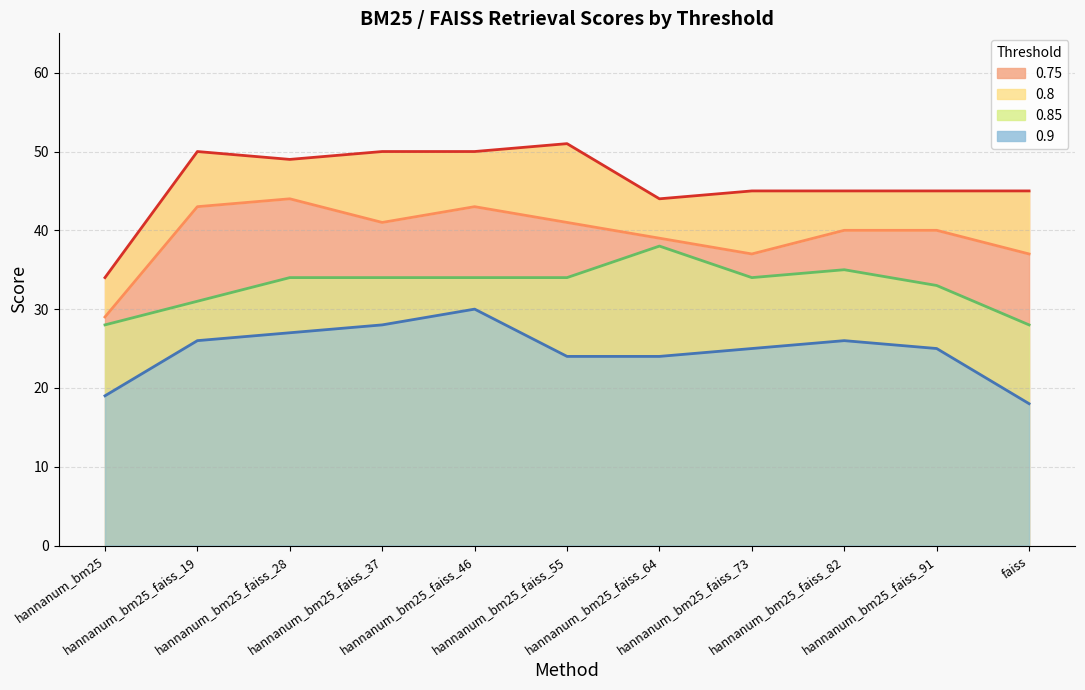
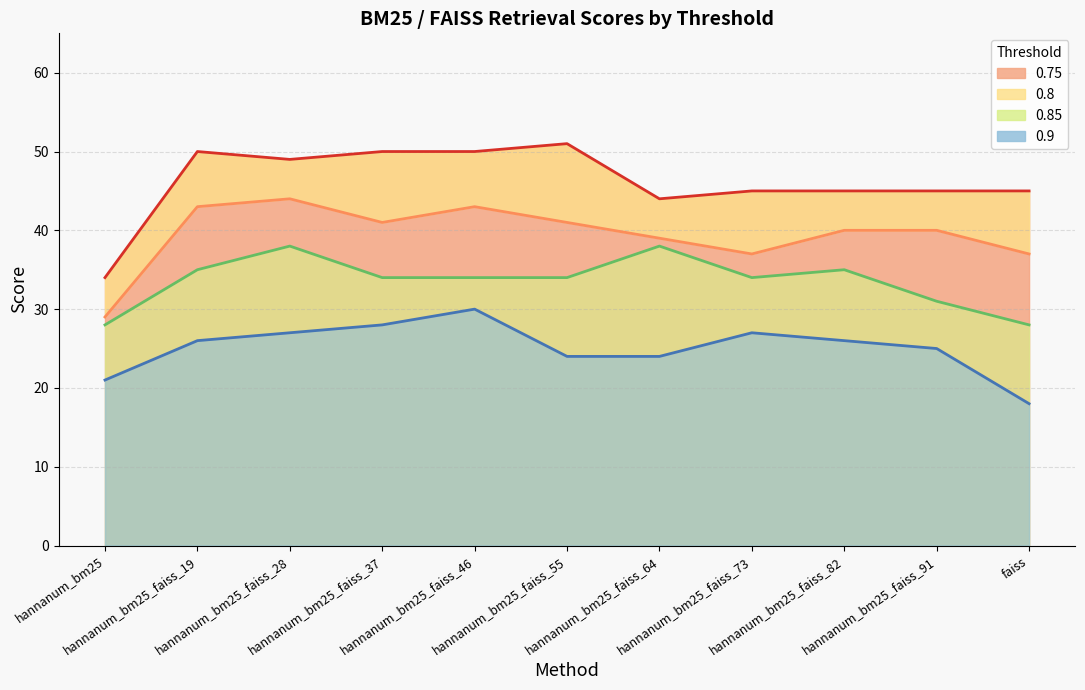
  {
    "0.85": {
      "hannanum_bm25": 28,
-     "hannanum_bm25_faiss_19": 31,
-     "hannanum_bm25_faiss_28": 34,
+     "hannanum_bm25_faiss_19": 35,
+     "hannanum_bm25_faiss_28": 38,
      "hannanum_bm25_faiss_37": 34,
      "hannanum_bm25_faiss_46": 34,
      "hannanum_bm25_faiss_55": 34,
      "hannanum_bm25_faiss_64": 38,
      "hannanum_bm25_faiss_73": 34,
      "hannanum_bm25_faiss_82": 35,
-     "hannanum_bm25_faiss_91": 33,
+     "hannanum_bm25_faiss_91": 31,
      "faiss": 28
    },
    "0.9": {
-     "hannanum_bm25": 19,
+     "hannanum_bm25": 21,
      "hannanum_bm25_faiss_19": 26,
      "hannanum_bm25_faiss_28": 27,
      "hannanum_bm25_faiss_37": 28,
      "hannanum_bm25_faiss_46": 30,
      "hannanum_bm25_faiss_55": 24,
      "hannanum_bm25_faiss_64": 24,
-     "hannanum_bm25_faiss_73": 25,
+     "hannanum_bm25_faiss_73": 27,
      "hannanum_bm25_faiss_82": 26,
      "hannanum_bm25_faiss_91": 25,
      "faiss": 18
    }
  }
